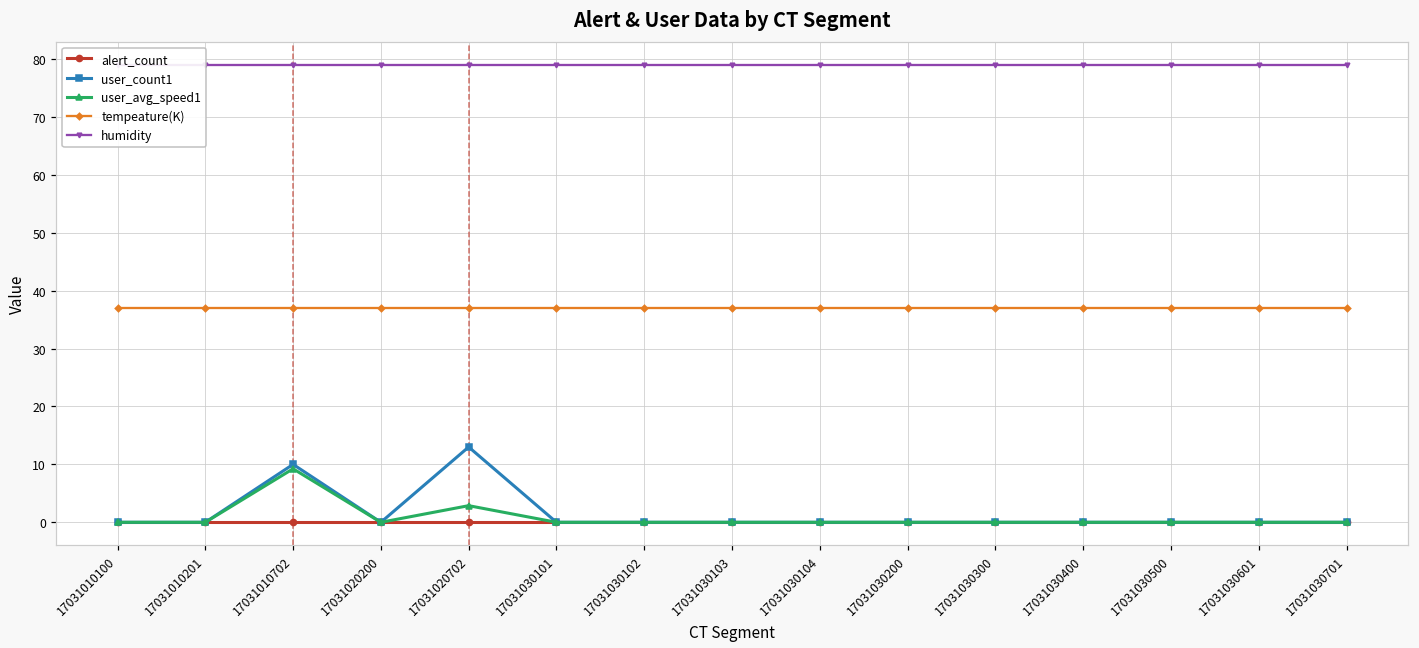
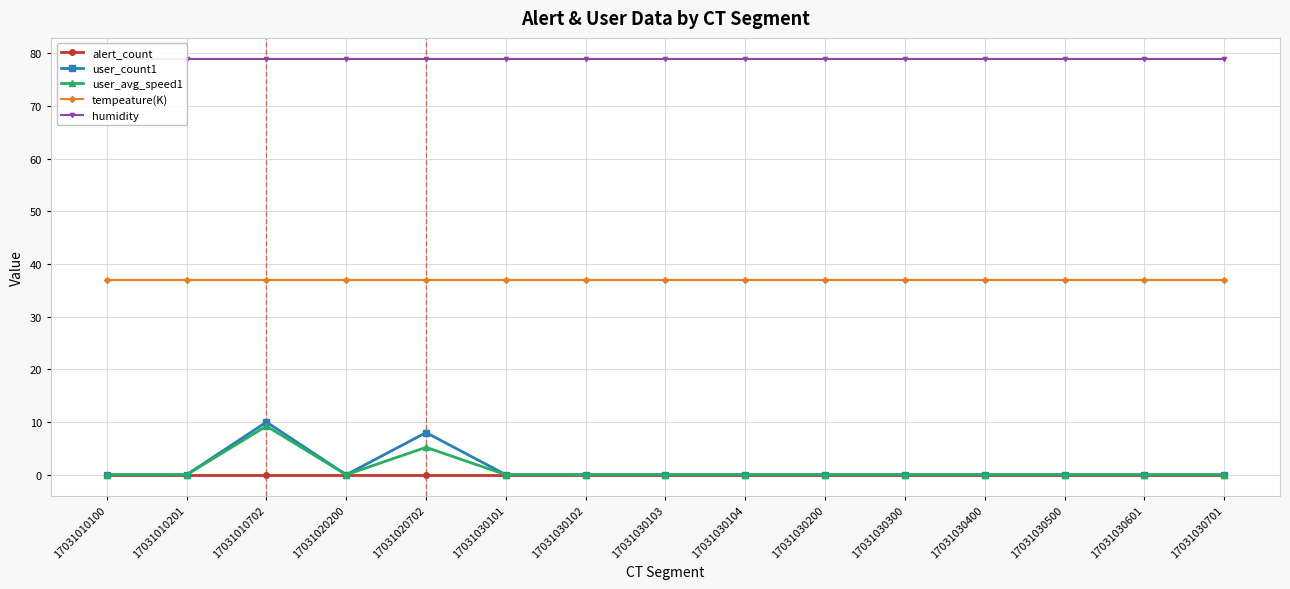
  {
    "alert_count": {
      "17031010702": 0,
      "17031020702": 0
    },
    "user_count1": {
      "17031010702": 10,
-     "17031020702": 13
+     "17031020702": 8
    },
    "user_avg_speed1": {
      "17031010702": 9,
-     "17031020702": 3
+     "17031020702": 5
    },
    "tempeature(K)": {
      "17031010100": 37,
      "17031010201": 37,
      "17031010702": 37,
      "17031020200": 37,
      "17031020702": 37,
      "17031030101": 37,
      "17031030102": 37,
      "17031030103": 37,
      "17031030104": 37,
      "17031030200": 37,
      "17031030300": 37,
      "17031030400": 37,
      "17031030500": 37,
      "17031030601": 37,
      "17031030701": 37
    },
    "humidity": {
      "17031010702": 79,
      "17031020200": 79,
      "17031020702": 79,
      "17031030101": 79,
      "17031030102": 79,
      "17031030103": 79,
      "17031030104": 79,
      "17031030200": 79,
      "17031030300": 79,
      "17031030400": 79,
      "17031030500": 79,
      "17031030601": 79,
      "17031030701": 79
    }
  }
